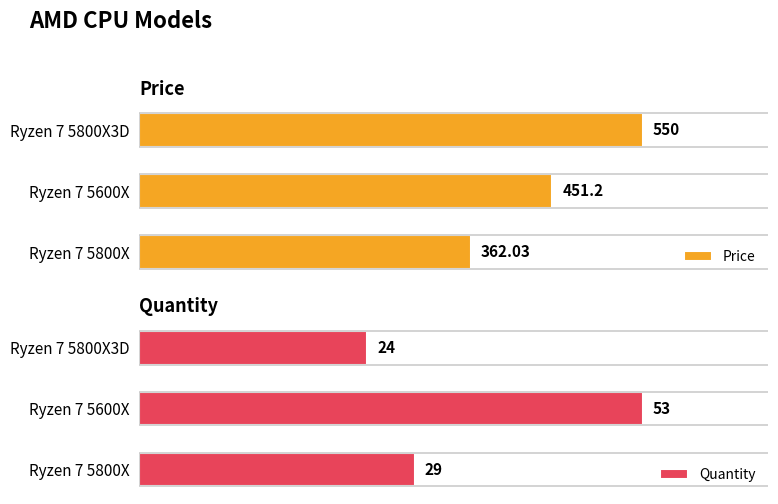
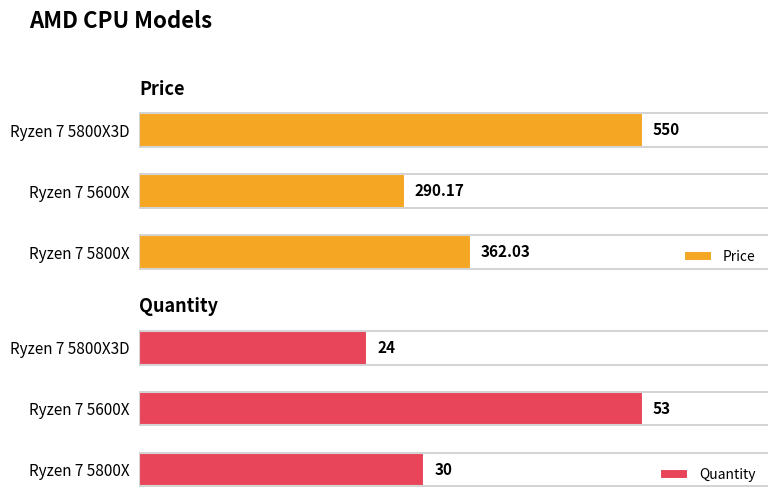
  {
    "Price": {
      "Ryzen 7 5800X3D": 550,
-     "Ryzen 7 5600X": 451.2,
+     "Ryzen 7 5600X": 290.17,
      "Ryzen 7 5800X": 362.03
    },
    "Quantity": {
      "Ryzen 7 5800X3D": 24,
      "Ryzen 7 5600X": 53,
-     "Ryzen 7 5800X": 29
+     "Ryzen 7 5800X": 30
    }
  }
